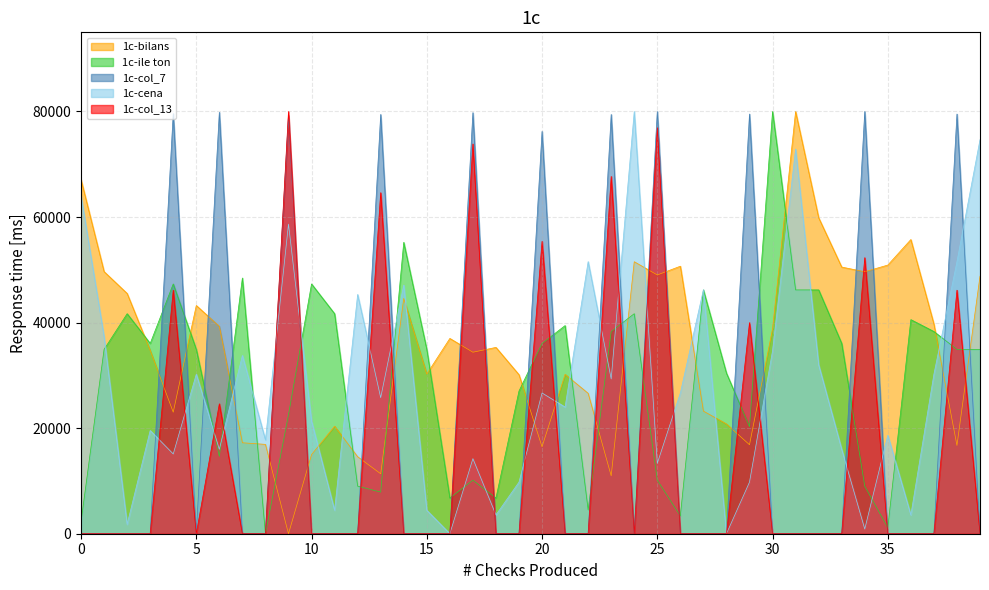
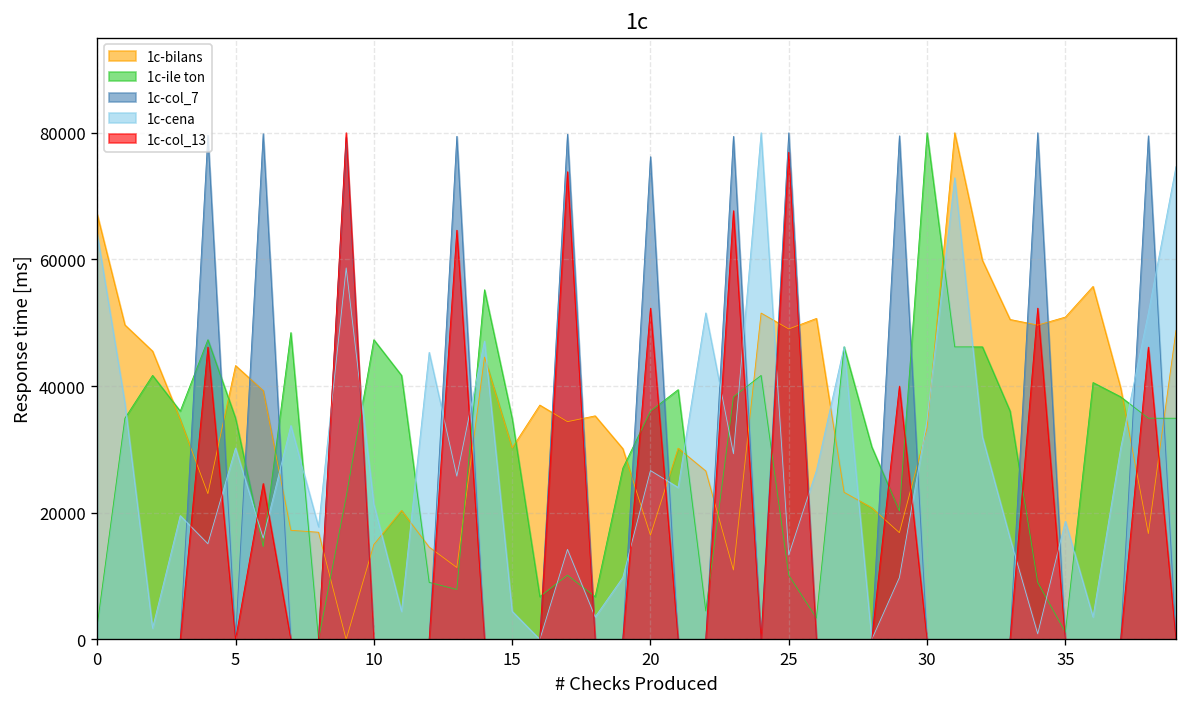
  {
    "1c-bilans": {
      "0": 67000,
      "5": 43000,
      "10": 15000,
      "15": 30000,
      "20": 16000,
      "25": 49000,
-     "30": 39000,
+     "30": 33000,
      "35": 51000
    },
    "1c-ile ton": {
      "0": 2000,
      "5": 35000,
      "10": 47000,
      "15": 35000,
      "20": 36000,
      "25": 10000,
      "30": 80000,
      "35": 1000
    },
    "1c-col_7": {
      "20": 76000,
      "25": 80000
    },
    "1c-cena": {
      "0": 64000,
      "5": 30000,
      "10": 21000,
      "15": 4000,
      "20": 27000,
      "25": 13000,
      "30": 35000,
      "35": 19000
    },
    "1c-col_13": {
-     "20": 55000,
+     "20": 52000,
      "25": 77000
    }
  }
